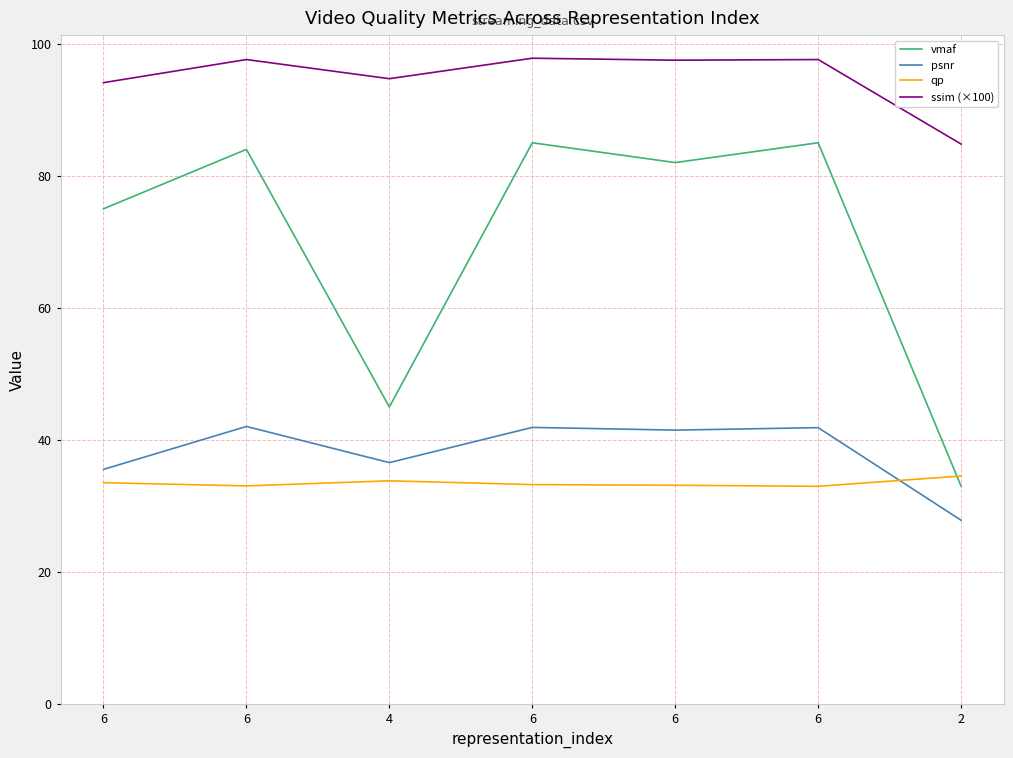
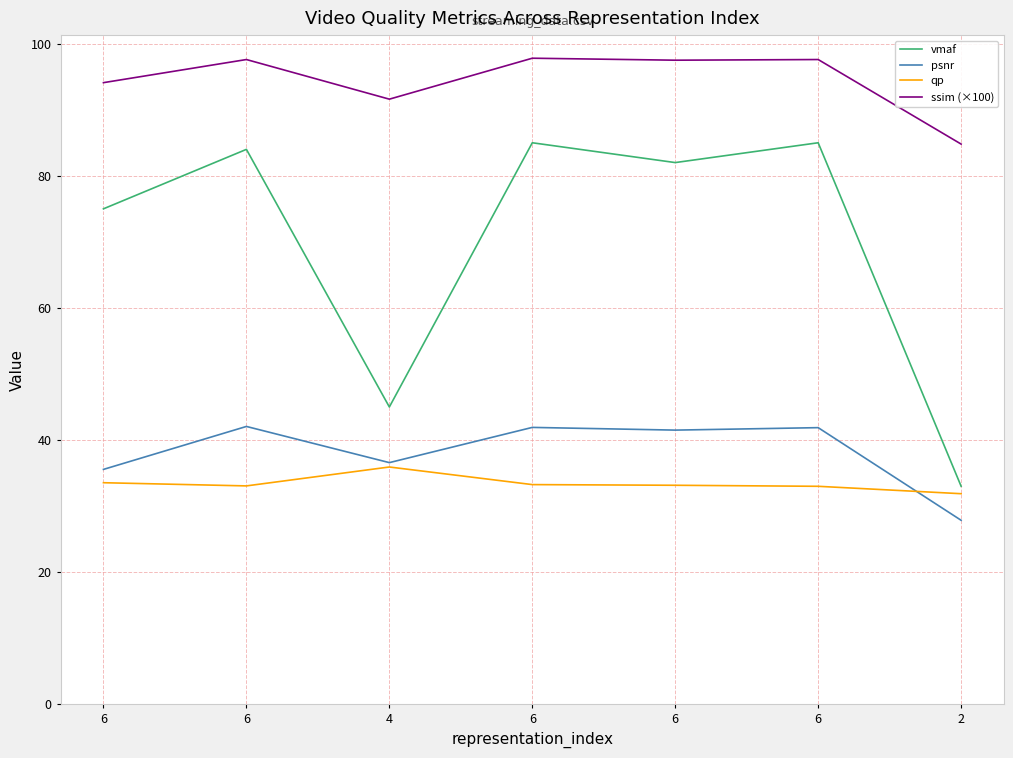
  {
    "vmaf": {
      "4": 45,
      "2": 33
    },
    "psnr": {
      "4": 37,
      "2": 28
    },
    "qp": {
-     "4": 34,
-     "2": 35
+     "4": 36,
+     "2": 32
    },
    "ssim (×100)": {
-     "4": 95,
+     "4": 92,
      "2": 85
    }
  }
